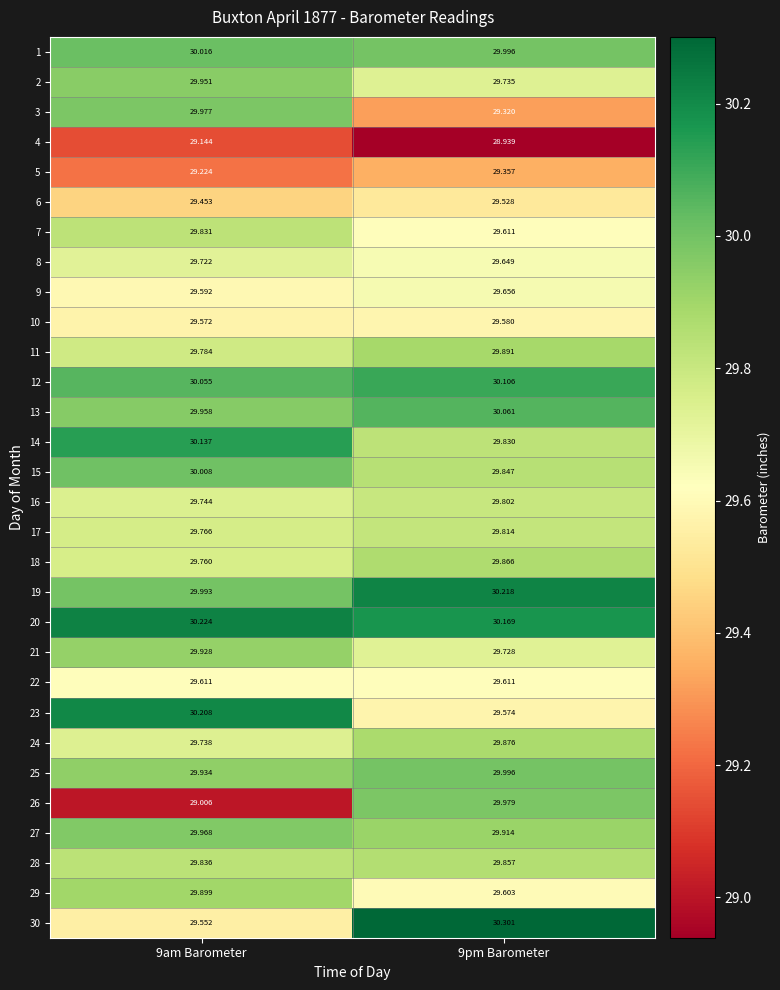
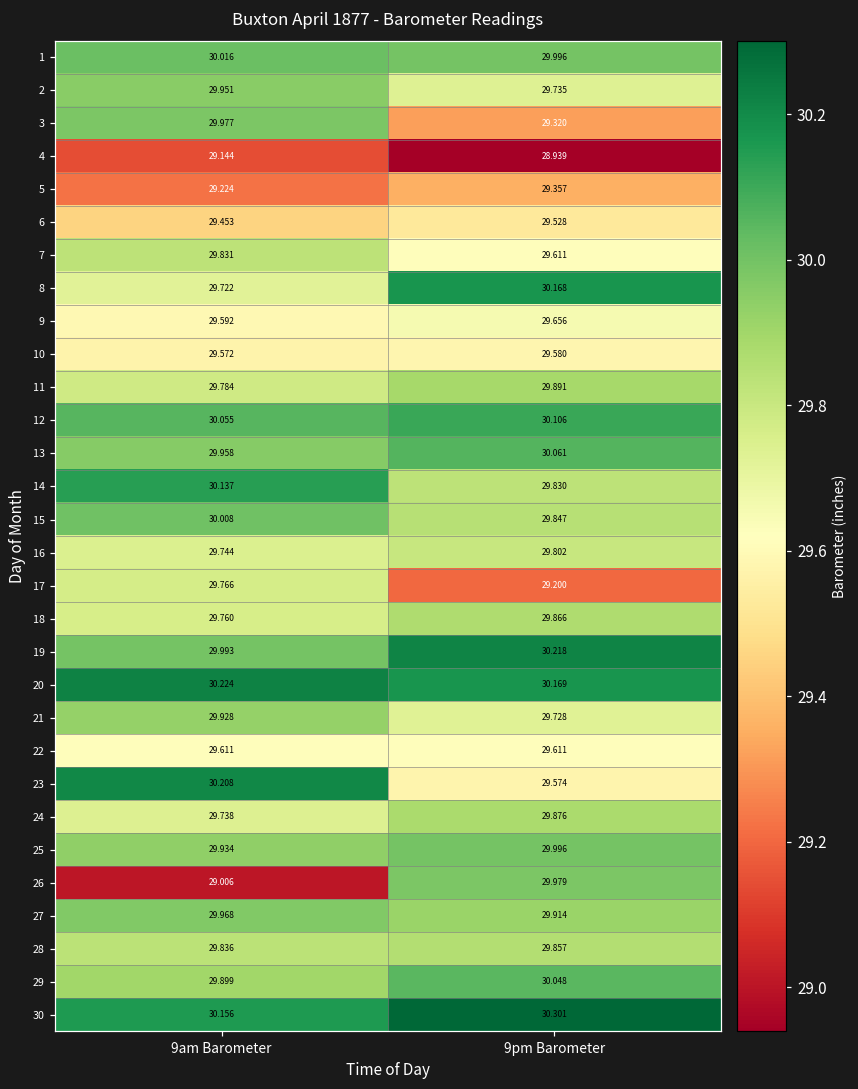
  {
    "1": {
      "9am Barometer": 30.016,
      "9pm Barometer": 29.996
    },
    "2": {
      "9am Barometer": 29.951,
      "9pm Barometer": 29.735
    },
    "3": {
      "9am Barometer": 29.977,
      "9pm Barometer": 29.320
    },
    "4": {
      "9am Barometer": 29.144,
      "9pm Barometer": 28.939
    },
    "5": {
      "9am Barometer": 29.224,
      "9pm Barometer": 29.357
    },
    "6": {
      "9am Barometer": 29.453,
      "9pm Barometer": 29.528
    },
    "7": {
      "9am Barometer": 29.831,
      "9pm Barometer": 29.611
    },
    "8": {
      "9am Barometer": 29.722,
-     "9pm Barometer": 29.649
+     "9pm Barometer": 30.168
    },
    "9": {
      "9am Barometer": 29.592,
      "9pm Barometer": 29.656
    },
    "10": {
      "9am Barometer": 29.572,
      "9pm Barometer": 29.580
    },
    "11": {
      "9am Barometer": 29.784,
      "9pm Barometer": 29.891
    },
    "12": {
      "9am Barometer": 30.055,
      "9pm Barometer": 30.106
    },
    "13": {
      "9am Barometer": 29.958,
      "9pm Barometer": 30.061
    },
    "14": {
      "9am Barometer": 30.137,
      "9pm Barometer": 29.830
    },
    "15": {
      "9am Barometer": 30.008,
      "9pm Barometer": 29.847
    },
    "16": {
      "9am Barometer": 29.744,
      "9pm Barometer": 29.802
    },
    "17": {
      "9am Barometer": 29.766,
-     "9pm Barometer": 29.814
+     "9pm Barometer": 29.200
    },
    "18": {
      "9am Barometer": 29.760,
      "9pm Barometer": 29.866
    },
    "19": {
      "9am Barometer": 29.993,
      "9pm Barometer": 30.218
    },
    "20": {
      "9am Barometer": 30.224,
      "9pm Barometer": 30.169
    },
    "21": {
      "9am Barometer": 29.928,
      "9pm Barometer": 29.728
    },
    "22": {
      "9am Barometer": 29.611,
      "9pm Barometer": 29.611
    },
    "23": {
      "9am Barometer": 30.208,
      "9pm Barometer": 29.574
    },
    "24": {
      "9am Barometer": 29.738,
      "9pm Barometer": 29.876
    },
    "25": {
      "9am Barometer": 29.934,
      "9pm Barometer": 29.996
    },
    "26": {
      "9am Barometer": 29.006,
      "9pm Barometer": 29.979
    },
    "27": {
      "9am Barometer": 29.968,
      "9pm Barometer": 29.914
    },
    "28": {
      "9am Barometer": 29.836,
      "9pm Barometer": 29.857
    },
    "29": {
      "9am Barometer": 29.899,
-     "9pm Barometer": 29.603
+     "9pm Barometer": 30.048
    },
    "30": {
-     "9am Barometer": 29.552,
+     "9am Barometer": 30.156,
      "9pm Barometer": 30.301
    }
  }
